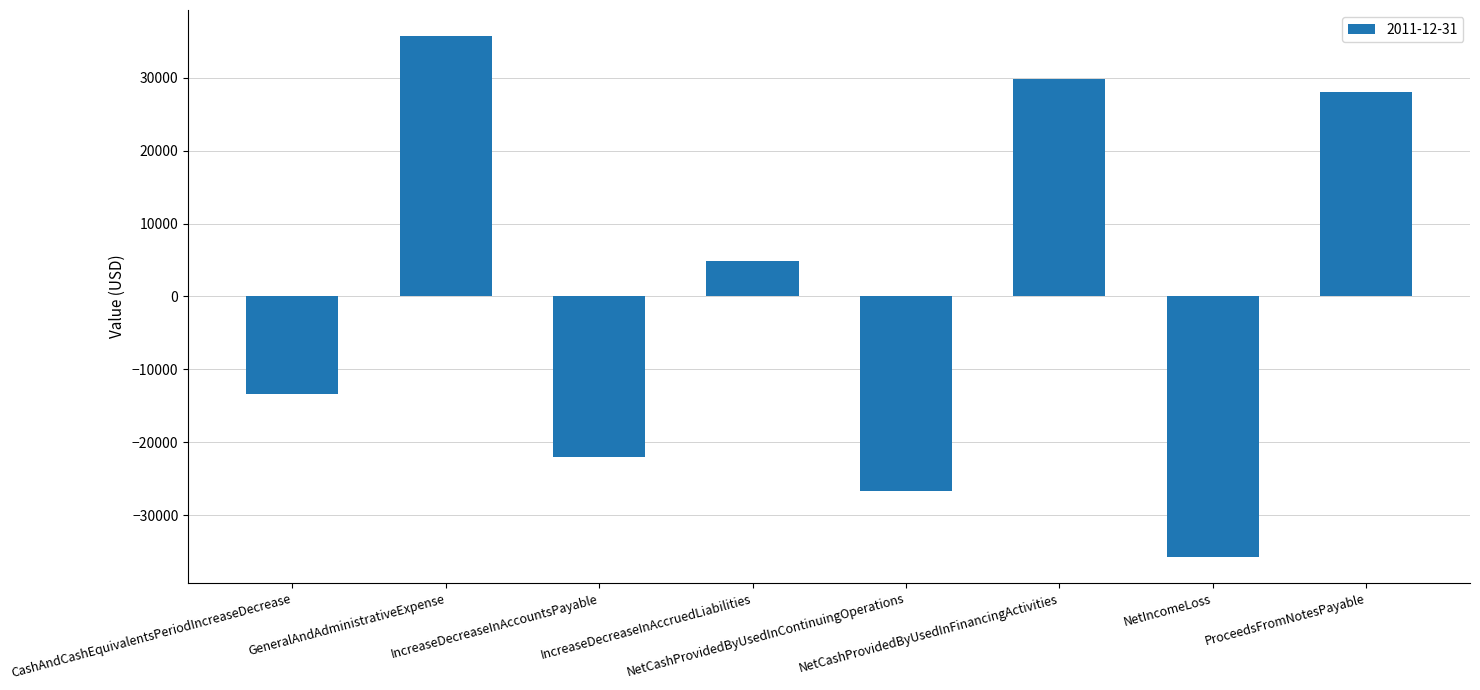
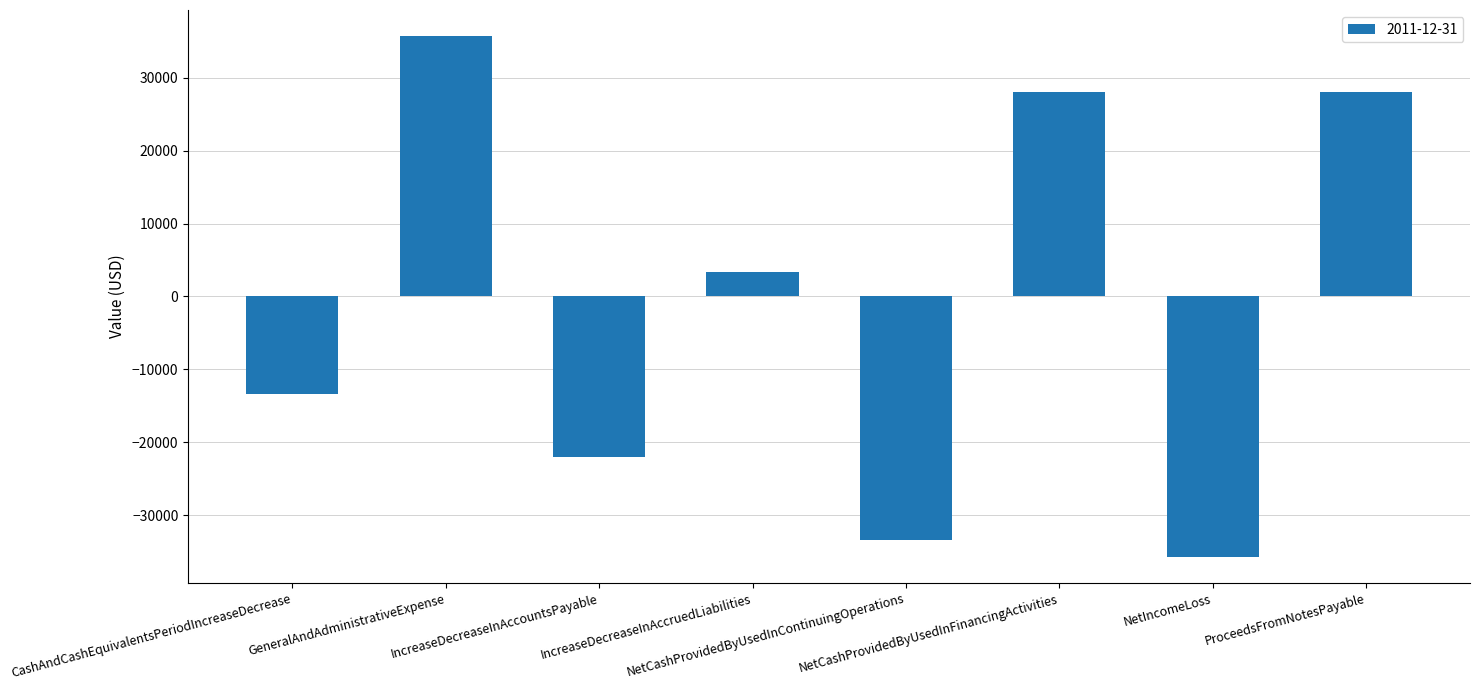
  {
    "CashAndCashEquivalentsPeriodIncreaseDecrease": -13000,
    "GeneralAndAdministrativeExpense": 36000,
    "IncreaseDecreaseInAccountsPayable": -22000,
-   "IncreaseDecreaseInAccruedLiabilities": 5000,
-   "NetCashProvidedByUsedInContinuingOperations": -27000,
-   "NetCashProvidedByUsedInFinancingActivities": 30000,
+   "IncreaseDecreaseInAccruedLiabilities": 3000,
+   "NetCashProvidedByUsedInContinuingOperations": -33000,
+   "NetCashProvidedByUsedInFinancingActivities": 28000,
    "NetIncomeLoss": -36000,
    "ProceedsFromNotesPayable": 28000
  }
